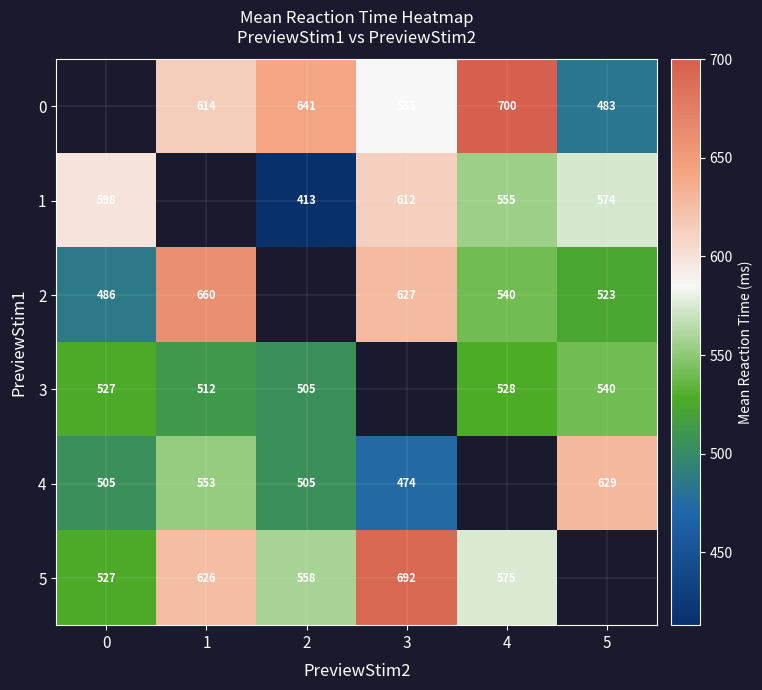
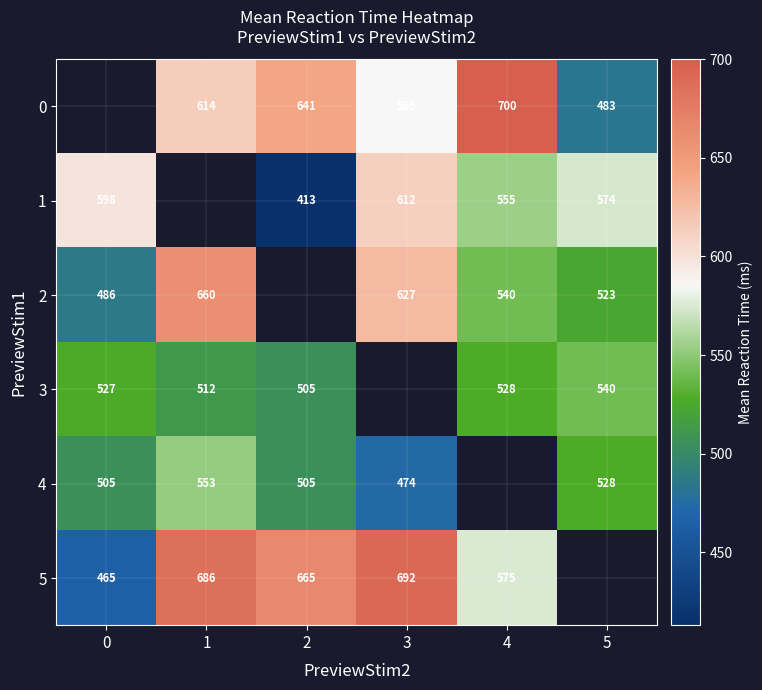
  {
    "0": {
      "1": 614,
      "2": 641,
      "4": 700,
      "5": 483
    },
    "1": {
      "2": 413,
      "3": 612,
      "4": 555,
      "5": 574
    },
    "2": {
      "0": 486,
      "1": 660,
      "3": 627,
      "4": 540,
      "5": 523
    },
    "3": {
      "0": 527,
      "1": 512,
      "2": 505,
      "4": 528,
      "5": 540
    },
    "4": {
      "0": 505,
      "1": 553,
      "2": 505,
      "3": 474,
-     "5": 629
+     "5": 528
    },
    "5": {
-     "0": 527,
-     "1": 626,
-     "2": 558,
+     "0": 465,
+     "1": 686,
+     "2": 665,
      "3": 692
    }
  }
